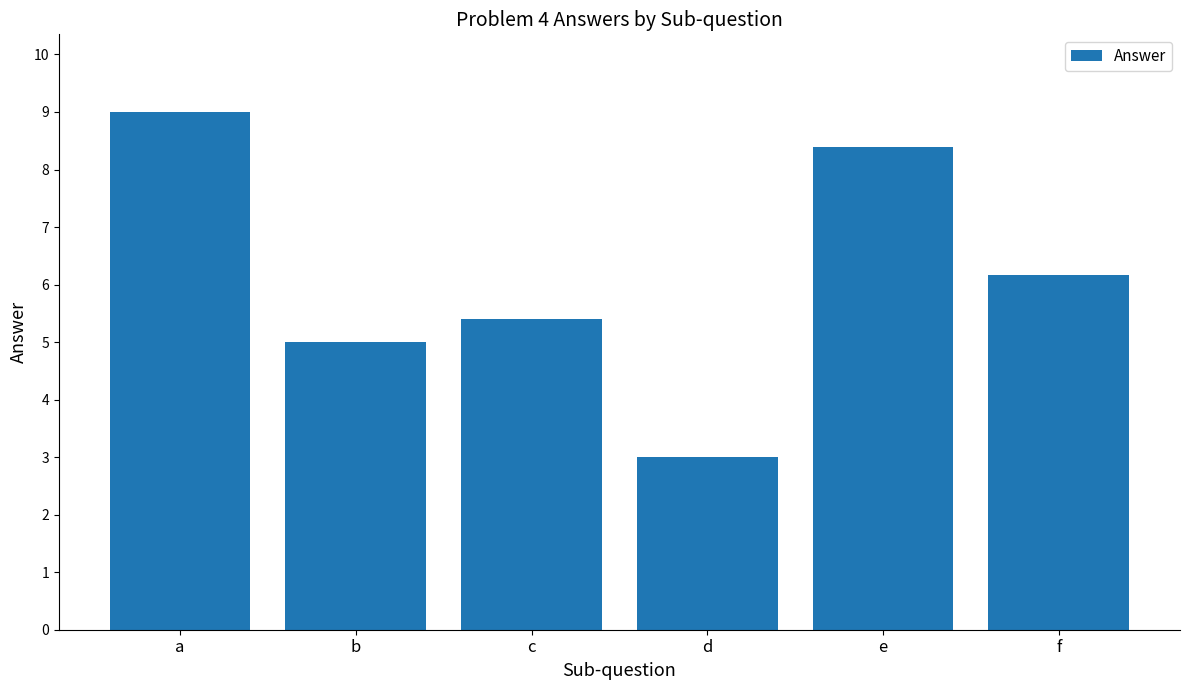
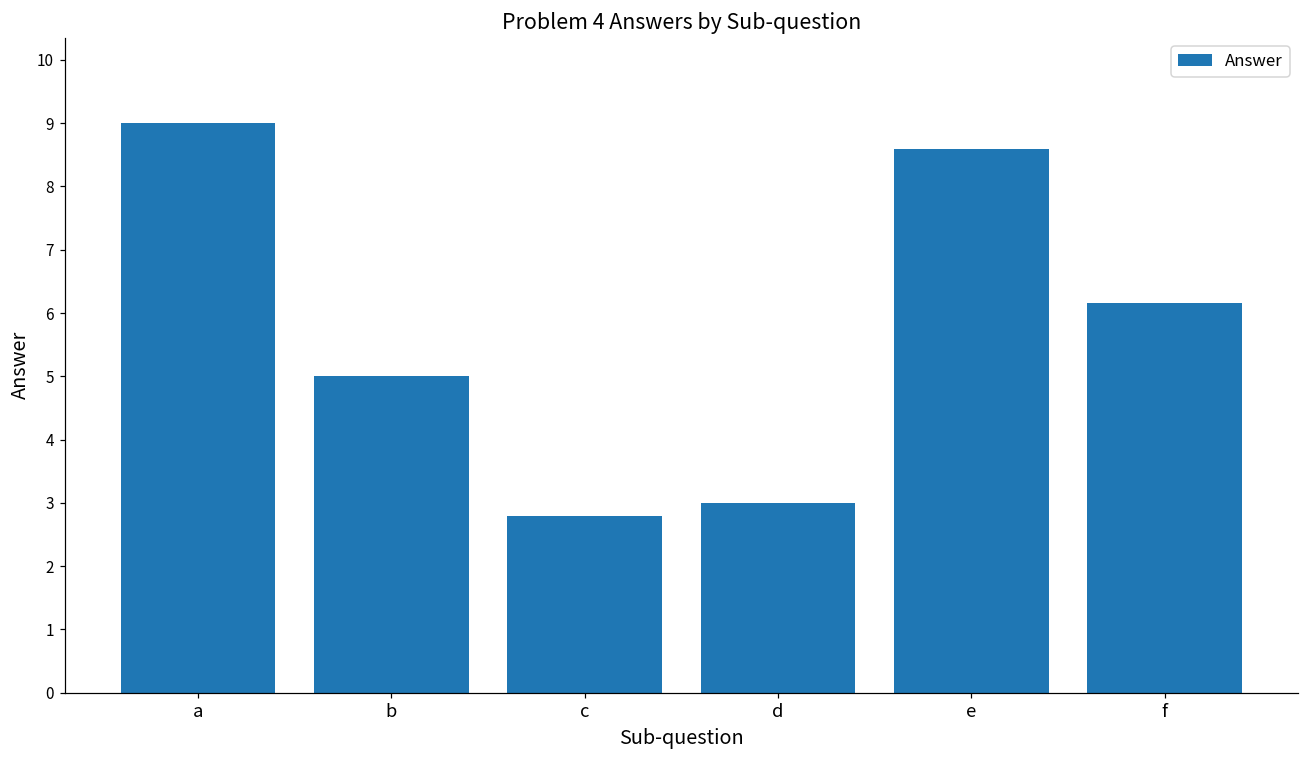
  {
    "a": 9.0,
    "b": 5.0,
-   "c": 5.4,
+   "c": 2.8,
    "d": 3.0,
-   "e": 8.4,
+   "e": 8.6,
    "f": 6.2
  }
